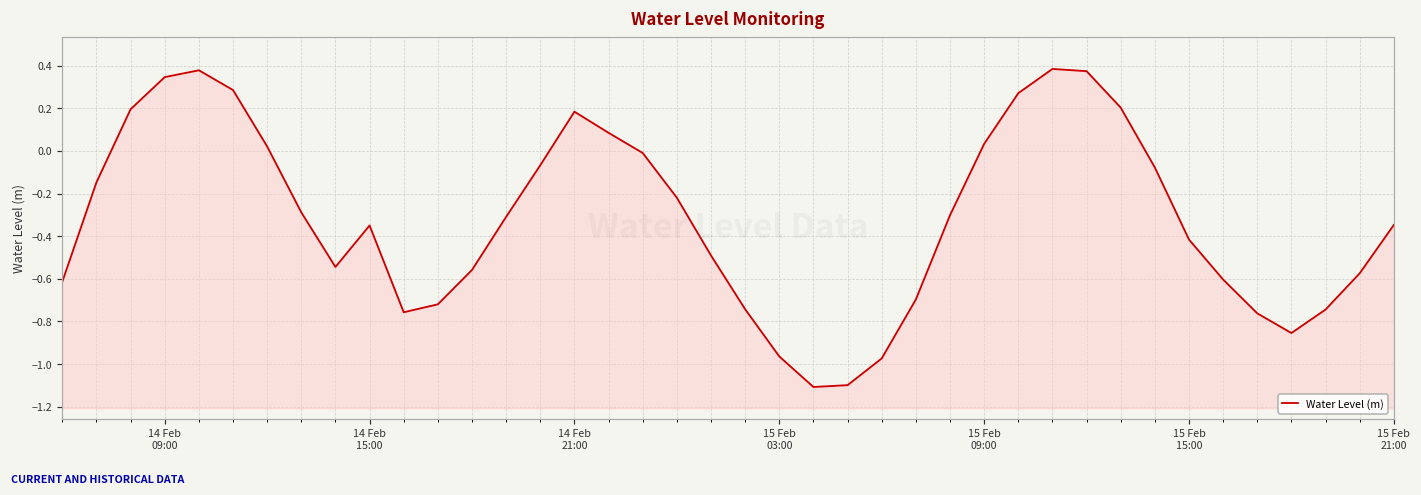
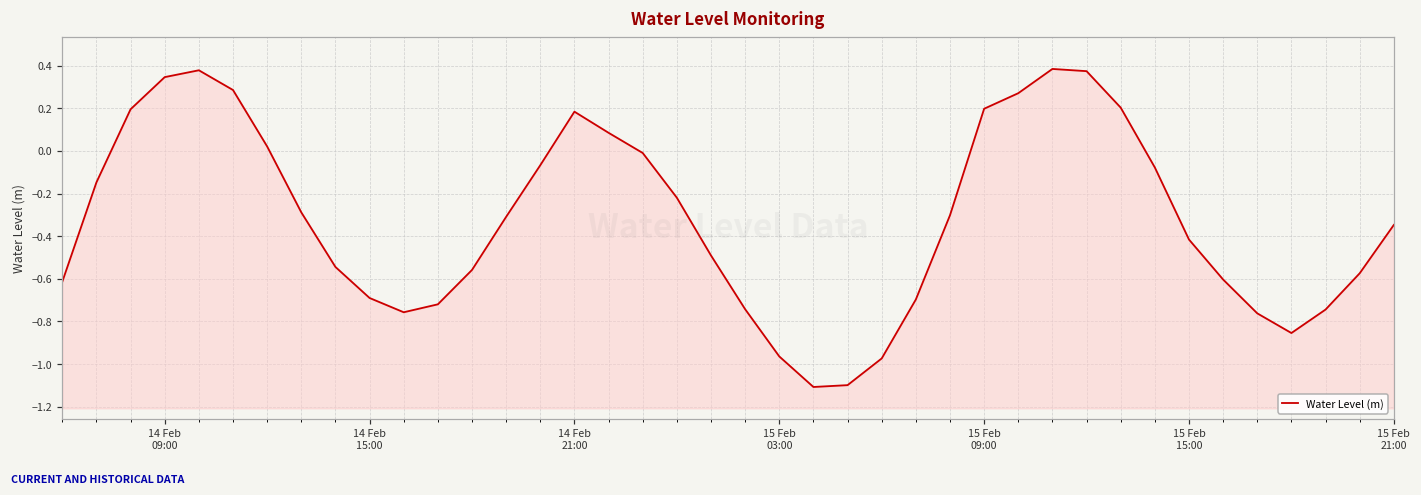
  {
    "14 Feb 09:00": 0.35,
-   "14 Feb 15:00": -0.35,
+   "14 Feb 15:00": -0.69,
    "14 Feb 21:00": 0.18,
    "15 Feb 03:00": -0.96,
-   "15 Feb 09:00": 0.03,
+   "15 Feb 09:00": 0.20,
    "15 Feb 15:00": -0.42,
    "15 Feb 21:00": -0.35
  }
